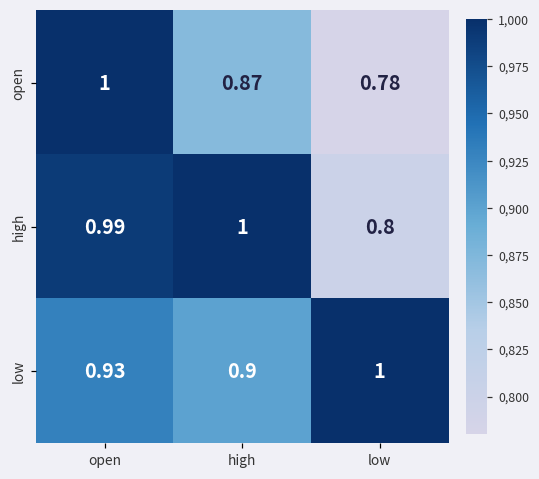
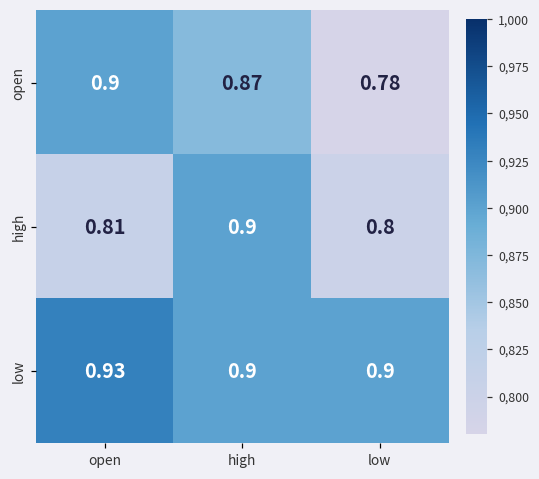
  {
    "open": {
-     "open": 1,
+     "open": 0.9,
      "high": 0.87,
      "low": 0.78
    },
    "high": {
-     "open": 0.99,
-     "high": 1,
+     "open": 0.81,
+     "high": 0.9,
      "low": 0.8
    },
    "low": {
      "open": 0.93,
      "high": 0.9,
-     "low": 1
+     "low": 0.9
    }
  }
